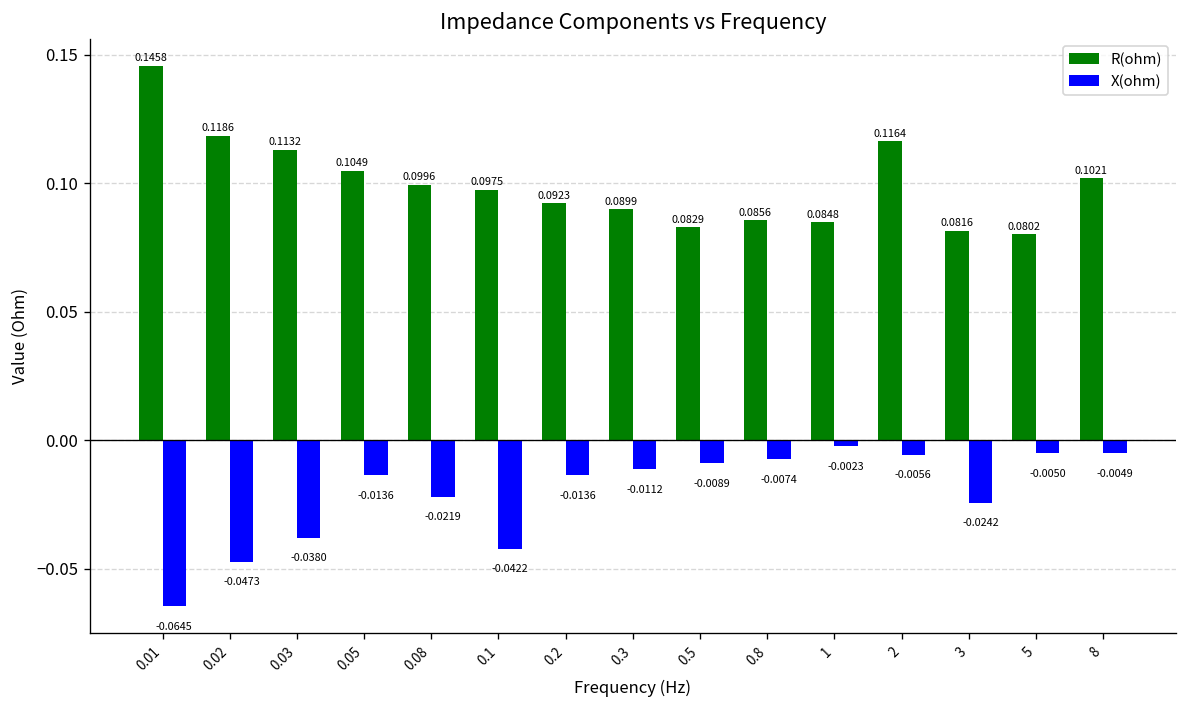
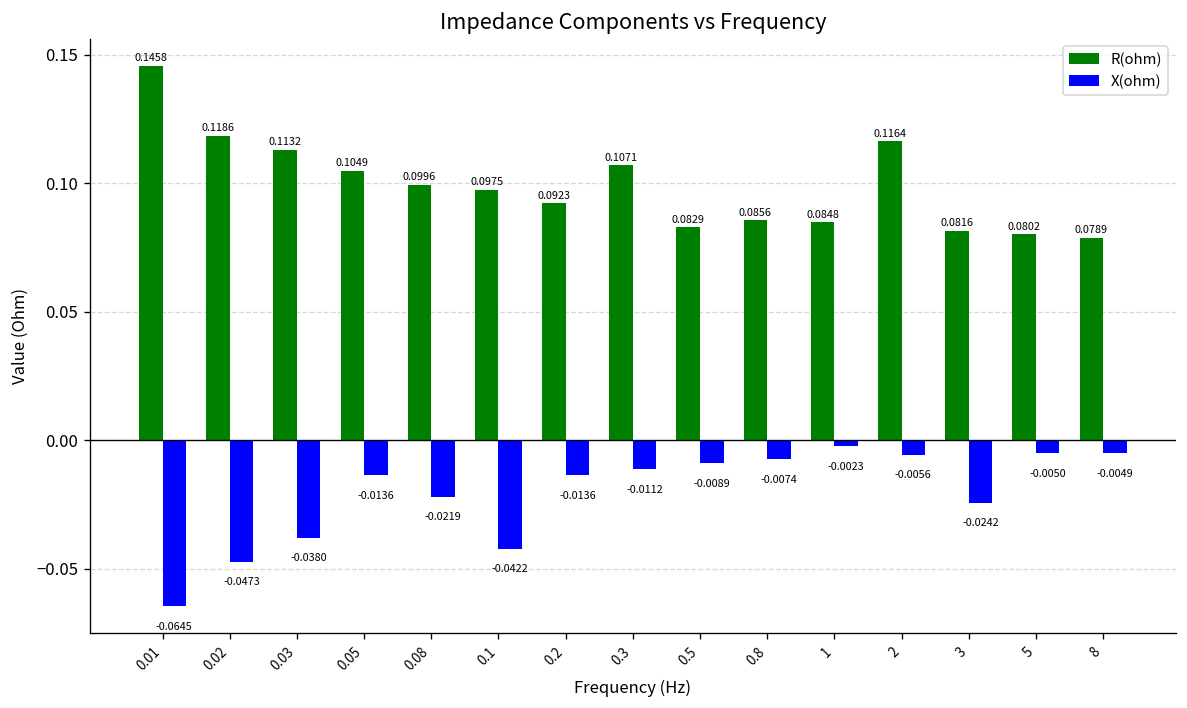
  {
    "R(ohm)": {
      "0.01": 0.1458,
      "0.02": 0.1186,
      "0.03": 0.1132,
      "0.05": 0.1049,
      "0.08": 0.0996,
      "0.1": 0.0975,
      "0.2": 0.0923,
-     "0.3": 0.0899,
+     "0.3": 0.1071,
      "0.5": 0.0829,
      "0.8": 0.0856,
      "1": 0.0848,
      "2": 0.1164,
      "3": 0.0816,
      "5": 0.0802,
-     "8": 0.1021
+     "8": 0.0789
    },
    "X(ohm)": {
      "0.01": -0.0645,
      "0.02": -0.0473,
      "0.03": -0.0380,
      "0.05": -0.0136,
      "0.08": -0.0219,
      "0.1": -0.0422,
      "0.2": -0.0136,
      "0.3": -0.0112,
      "0.5": -0.0089,
      "0.8": -0.0074,
      "1": -0.0023,
      "2": -0.0056,
      "3": -0.0242,
      "5": -0.0050,
      "8": -0.0049
    }
  }
